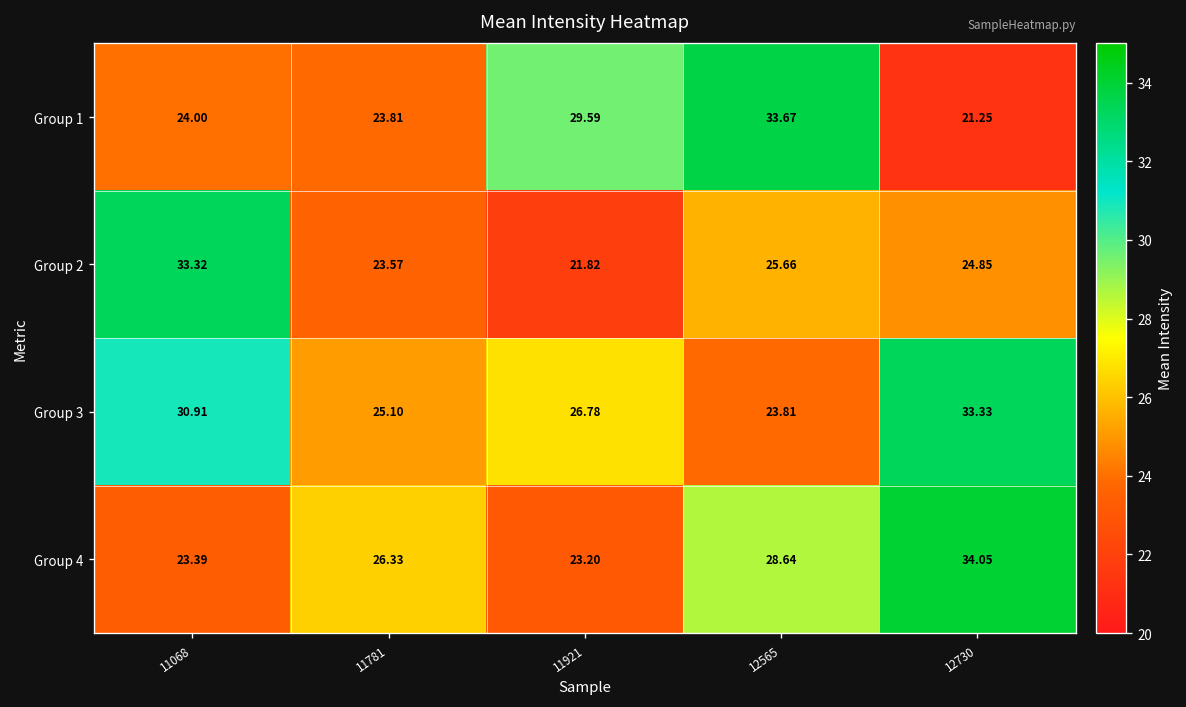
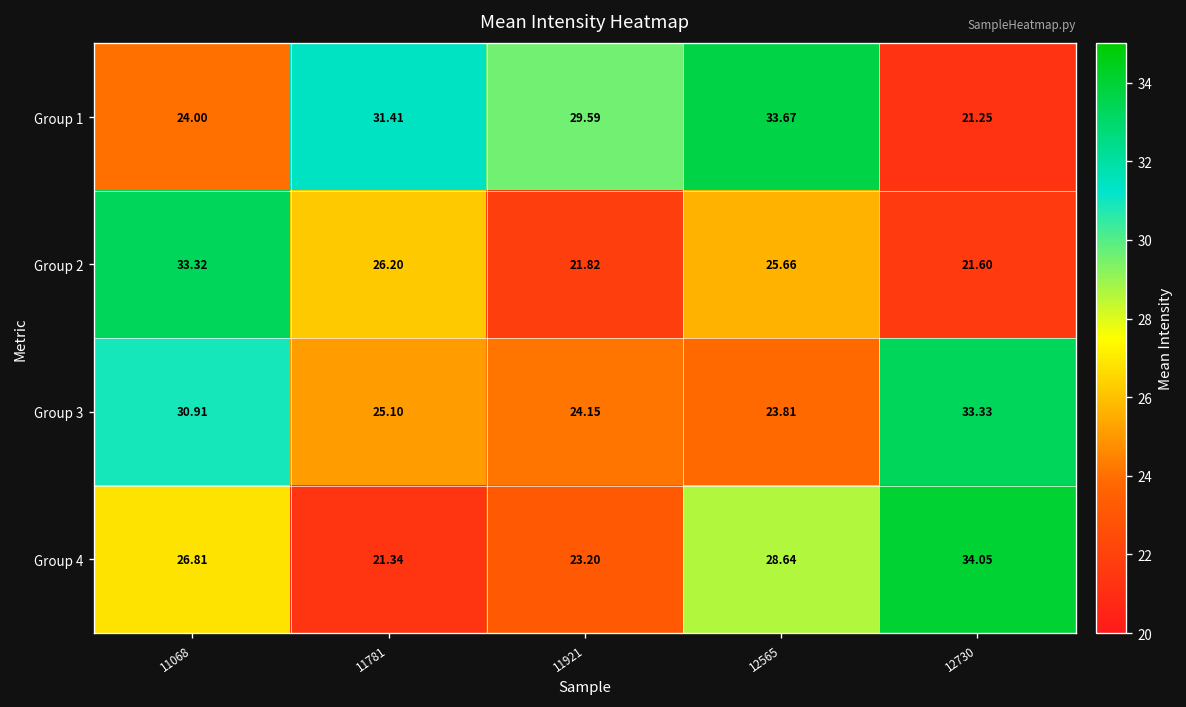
  {
    "Group 1": {
      "11068": 24.00,
-     "11781": 23.81,
+     "11781": 31.41,
      "11921": 29.59,
      "12565": 33.67,
      "12730": 21.25
    },
    "Group 2": {
      "11068": 33.32,
-     "11781": 23.57,
+     "11781": 26.20,
      "11921": 21.82,
      "12565": 25.66,
-     "12730": 24.85
+     "12730": 21.60
    },
    "Group 3": {
      "11068": 30.91,
      "11781": 25.10,
-     "11921": 26.78,
+     "11921": 24.15,
      "12565": 23.81,
      "12730": 33.33
    },
    "Group 4": {
-     "11068": 23.39,
-     "11781": 26.33,
+     "11068": 26.81,
+     "11781": 21.34,
      "11921": 23.20,
      "12565": 28.64,
      "12730": 34.05
    }
  }
